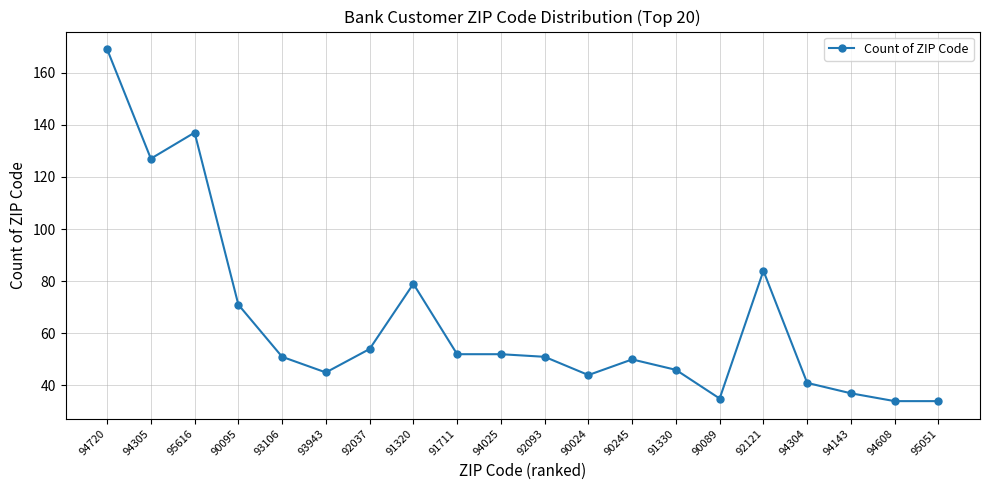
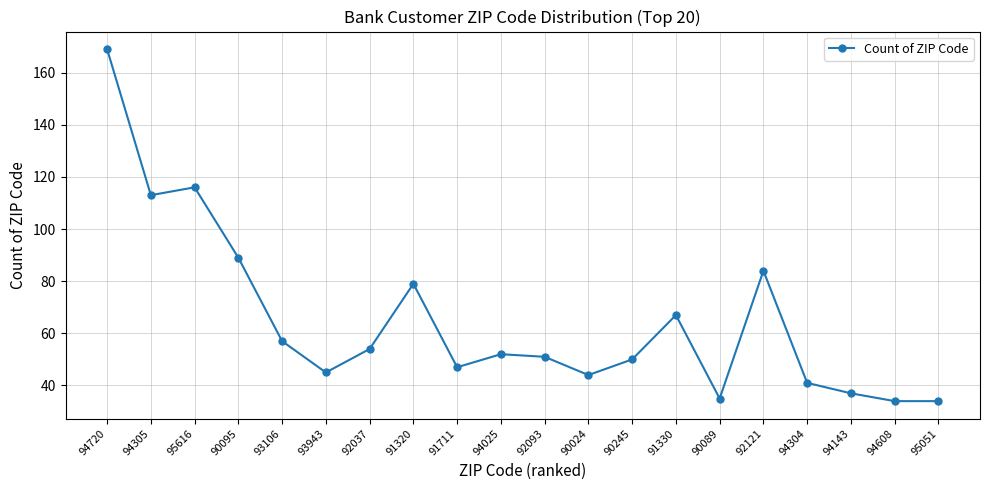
  {
    "94720": 169,
-   "94305": 127,
-   "95616": 137,
-   "90095": 71,
-   "93106": 51,
+   "94305": 113,
+   "95616": 116,
+   "90095": 89,
+   "93106": 57,
    "93943": 45,
    "92037": 54,
    "91320": 79,
-   "91711": 52,
+   "91711": 47,
    "94025": 52,
    "92093": 51,
    "90024": 44,
    "90245": 50,
-   "91330": 46,
+   "91330": 67,
    "90089": 35,
    "92121": 84,
    "94304": 41,
    "94143": 37,
    "94608": 34,
    "95051": 34
  }
